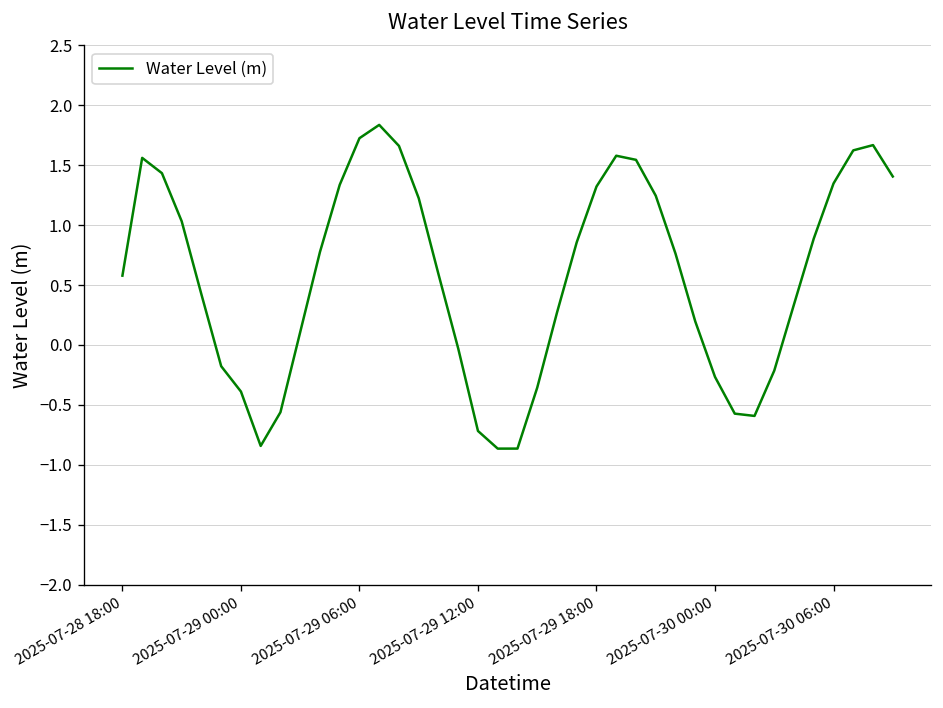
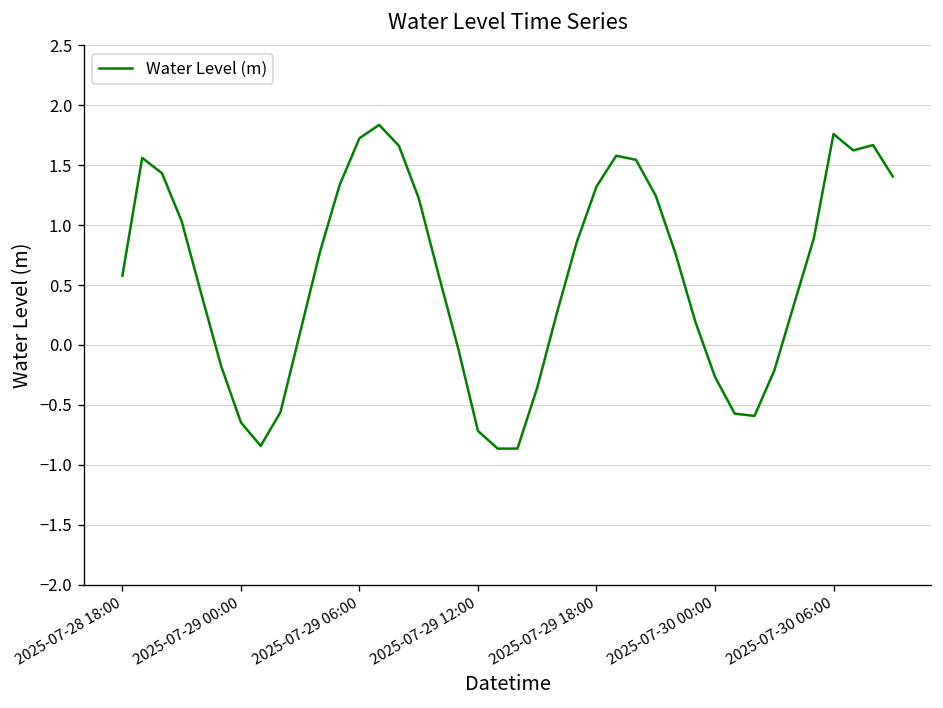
  {
    "2025-07-28 18:00": 0.6,
-   "2025-07-29 00:00": -0.4,
+   "2025-07-29 00:00": -0.6,
    "2025-07-29 06:00": 1.7,
    "2025-07-29 12:00": -0.7,
    "2025-07-29 18:00": 1.3,
    "2025-07-30 00:00": -0.3,
-   "2025-07-30 06:00": 1.3
+   "2025-07-30 06:00": 1.8
  }
